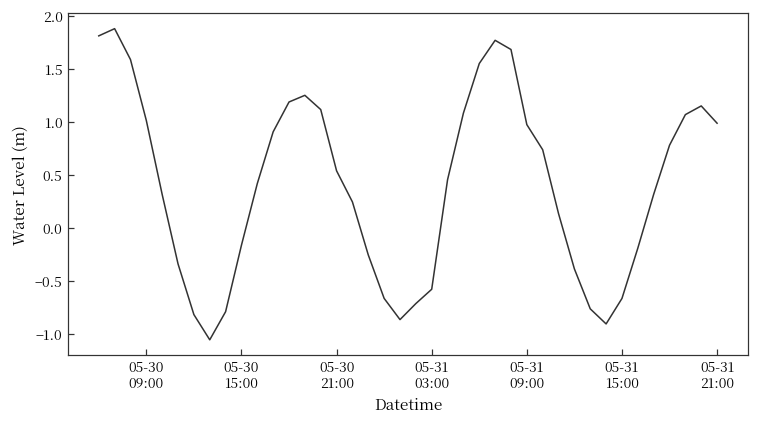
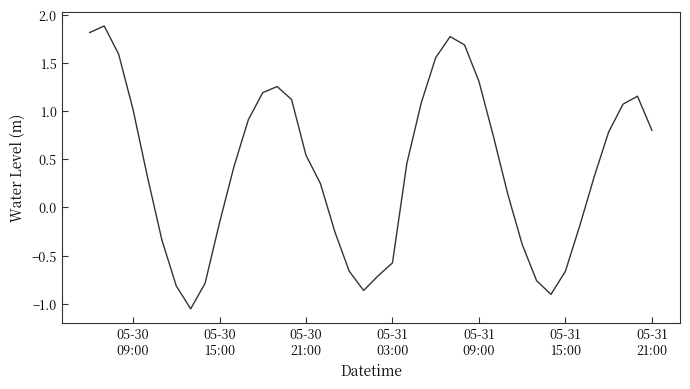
  {
    "05-30 09:00": 1.0,
    "05-30 15:00": -0.2,
    "05-30 21:00": 0.5,
    "05-31 03:00": -0.6,
-   "05-31 09:00": 1.0,
+   "05-31 09:00": 1.3,
    "05-31 15:00": -0.7,
-   "05-31 21:00": 1.0
+   "05-31 21:00": 0.8
  }
